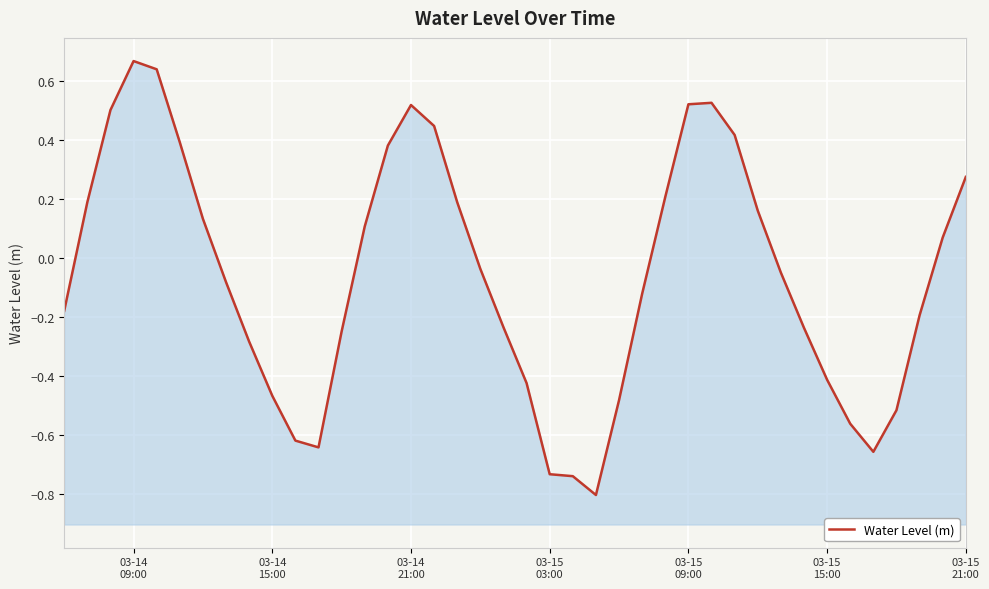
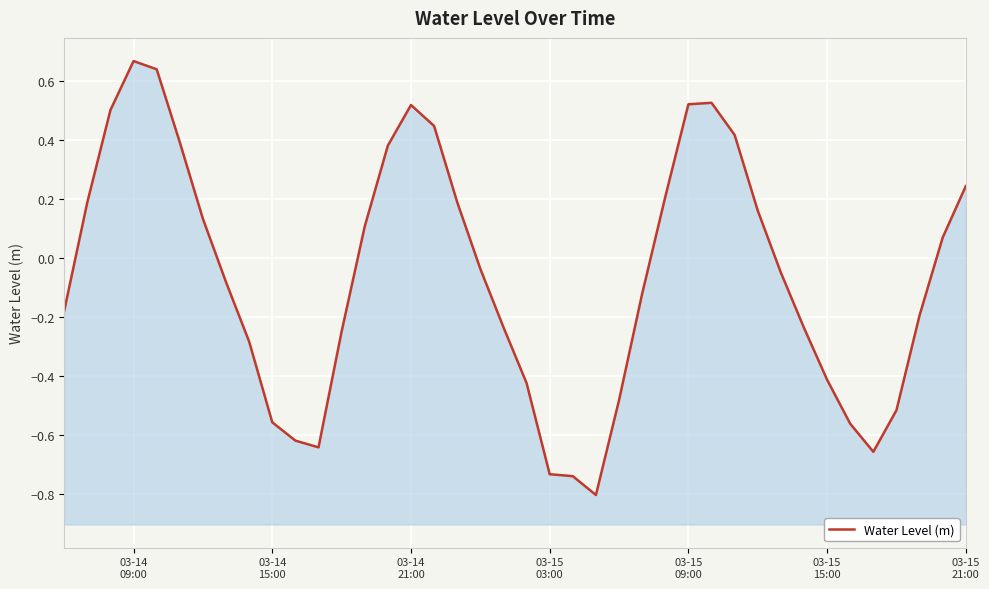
  {
    "03-14 09:00": 0.67,
-   "03-14 15:00": -0.47,
+   "03-14 15:00": -0.56,
    "03-14 21:00": 0.52,
    "03-15 03:00": -0.73,
    "03-15 09:00": 0.52,
    "03-15 15:00": -0.41,
-   "03-15 21:00": 0.27
+   "03-15 21:00": 0.24
  }
